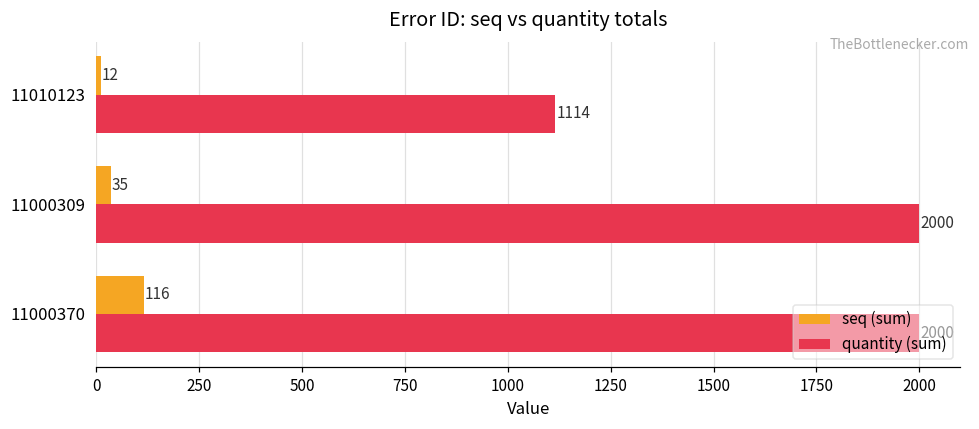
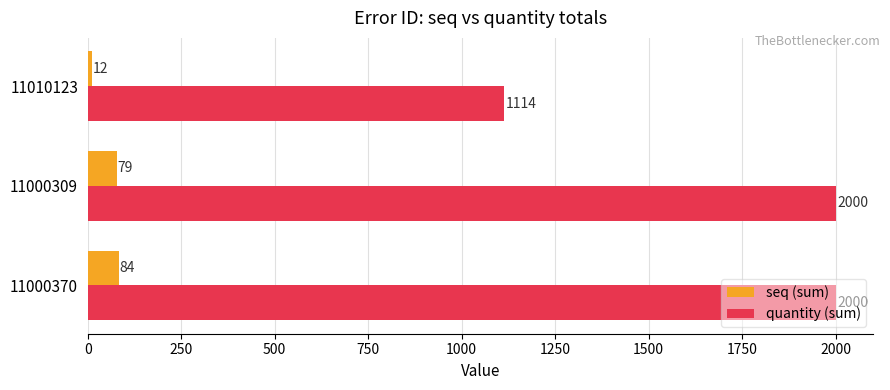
  {
    "seq (sum)": {
      "11010123": 12,
-     "11000309": 35,
-     "11000370": 116
+     "11000309": 79,
+     "11000370": 84
    },
    "quantity (sum)": {
      "11010123": 1114,
      "11000309": 2000
    }
  }
